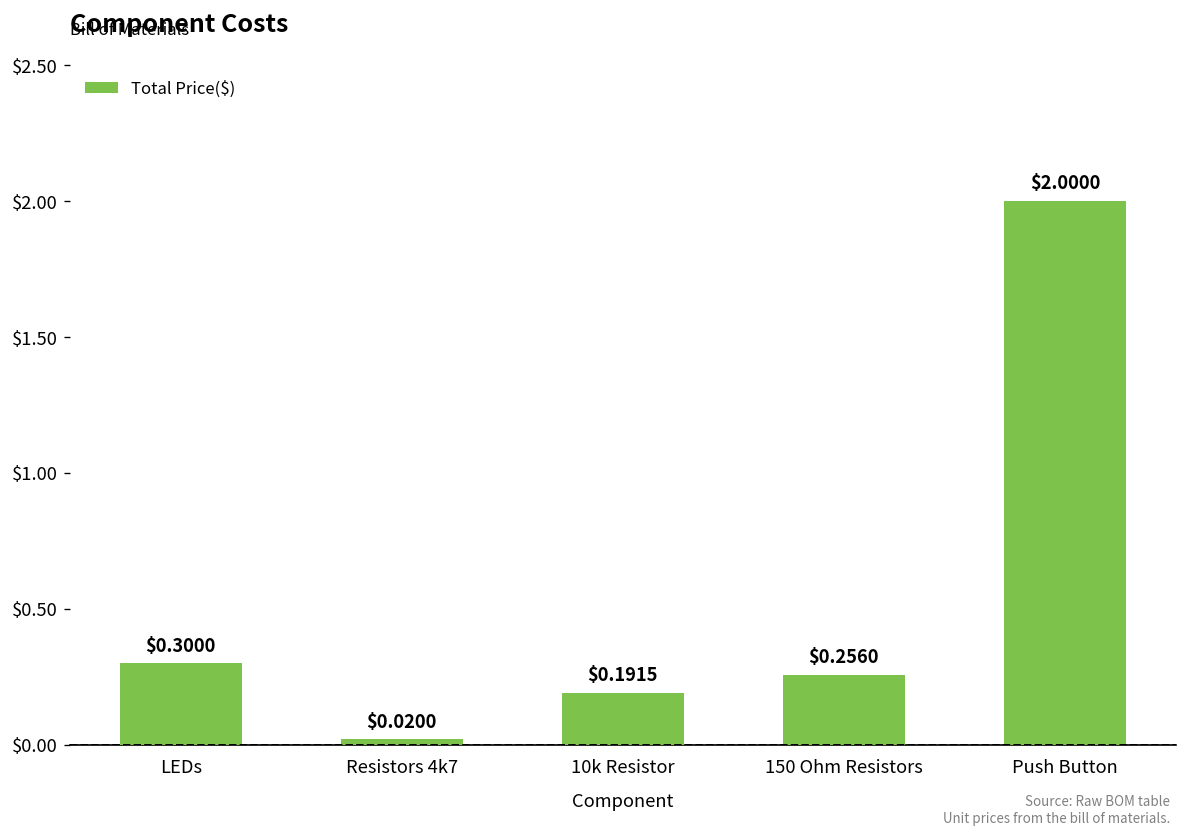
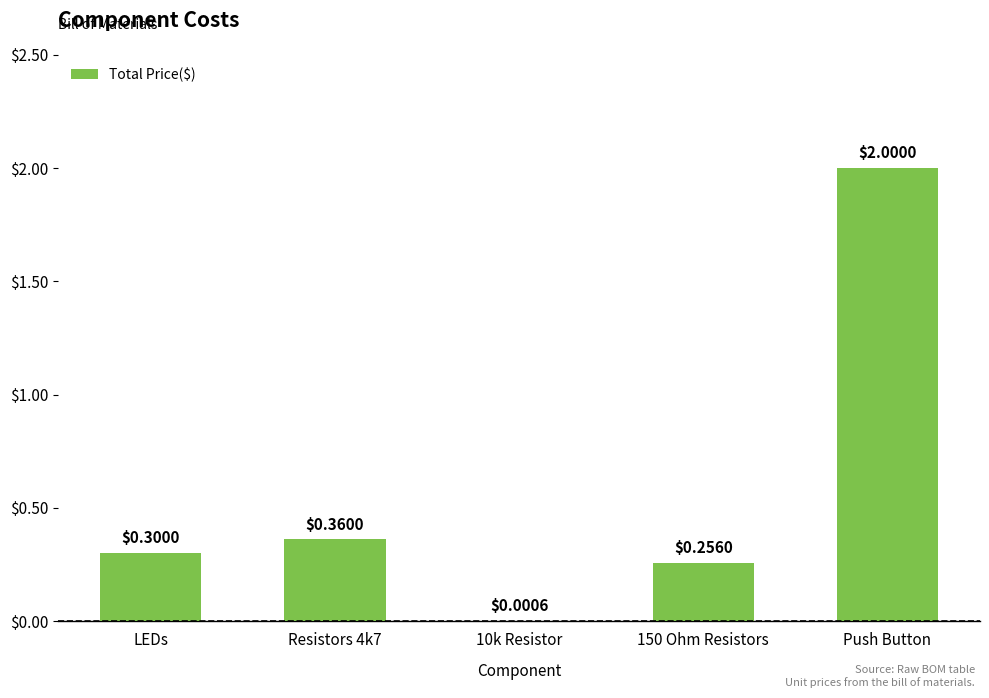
  {
    "LEDs": "$0.3000",
-   "Resistors 4k7": "$0.0200",
-   "10k Resistor": "$0.1915",
+   "Resistors 4k7": "$0.3600",
+   "10k Resistor": "$0.0006",
    "150 Ohm Resistors": "$0.2560",
    "Push Button": "$2.0000"
  }
